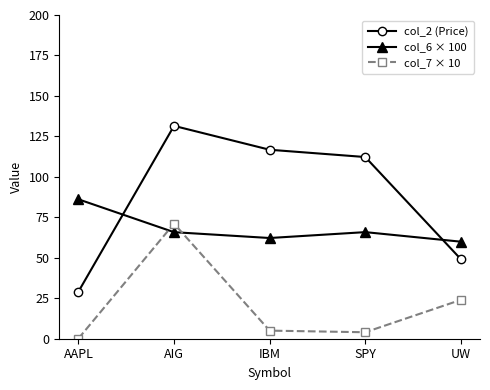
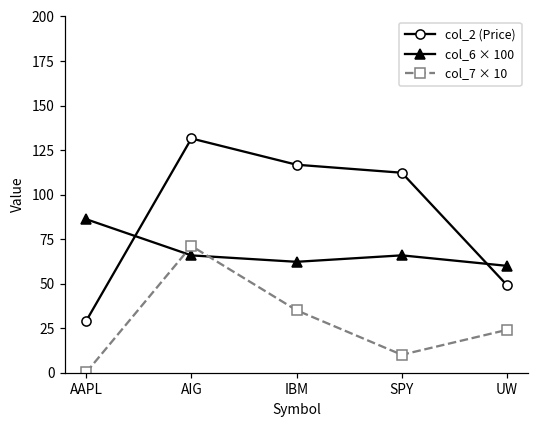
  {
    "col_7 × 10": {
      "AAPL": 0,
      "AIG": 71,
-     "IBM": 5,
-     "SPY": 4,
+     "IBM": 35,
+     "SPY": 10,
      "UW": 24
    }
  }
